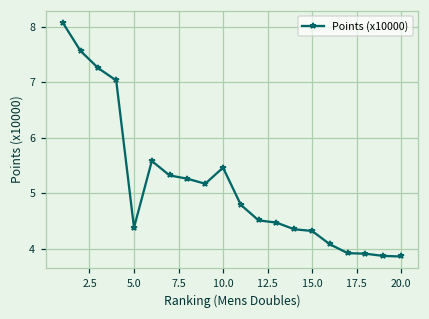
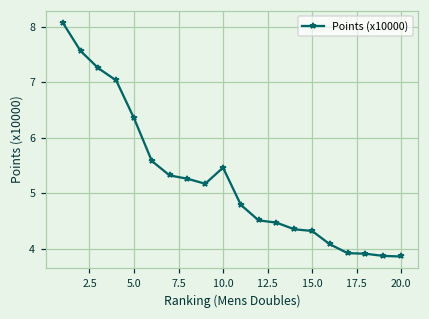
  {
-   "5.0": 4.4,
+   "5.0": 6.4,
    "10.0": 5.5,
    "15.0": 4.3,
    "20.0": 3.9
  }
